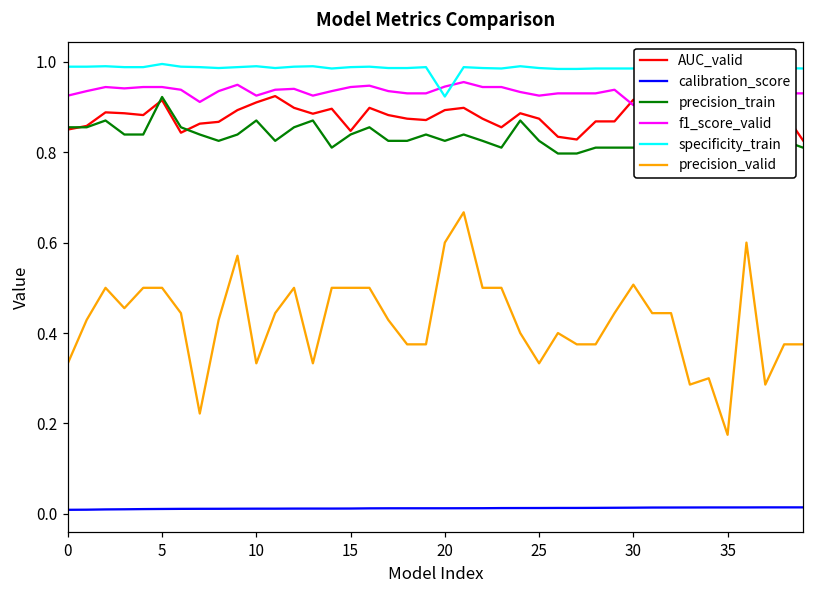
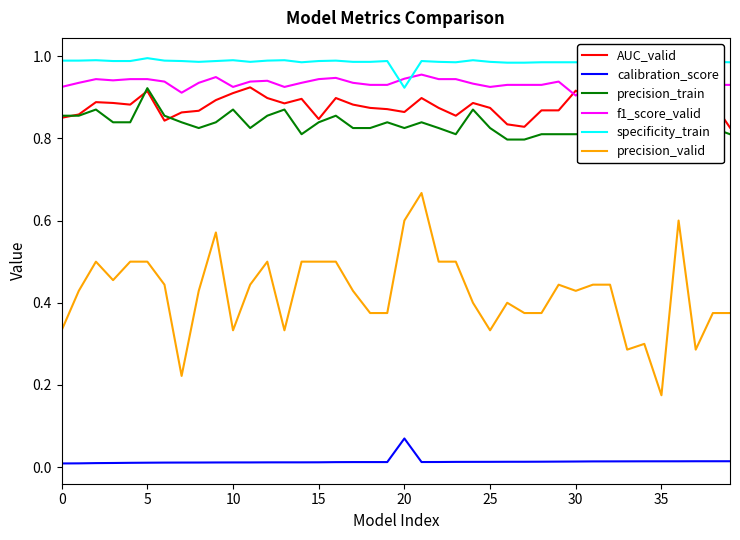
  {
    "AUC_valid": {
      "5": 0.92,
      "10": 0.91,
      "15": 0.85,
-     "20": 0.89,
+     "20": 0.86,
      "25": 0.87,
      "30": 0.92
    },
    "calibration_score": {
      "0": 0.01,
      "5": 0.01,
      "10": 0.01,
      "15": 0.01,
-     "20": 0.01,
+     "20": 0.07,
      "25": 0.01,
      "30": 0.01,
      "35": 0.01
    },
    "precision_train": {
      "5": 0.92,
      "10": 0.87,
      "15": 0.84,
      "20": 0.83,
      "25": 0.83,
      "30": 0.81
    },
    "f1_score_valid": {
      "0": 0.93,
      "5": 0.94,
      "10": 0.93,
      "15": 0.94,
      "20": 0.95,
      "25": 0.93,
      "30": 0.90
    },
    "specificity_train": {
      "0": 0.99,
      "5": 1.00,
      "10": 0.99,
      "15": 0.99,
      "20": 0.92,
      "25": 0.99,
      "30": 0.99
    },
    "precision_valid": {
      "0": 0.33,
      "5": 0.50,
      "10": 0.33,
      "15": 0.50,
      "20": 0.60,
      "25": 0.33,
-     "30": 0.51,
+     "30": 0.43,
      "35": 0.18
    }
  }
